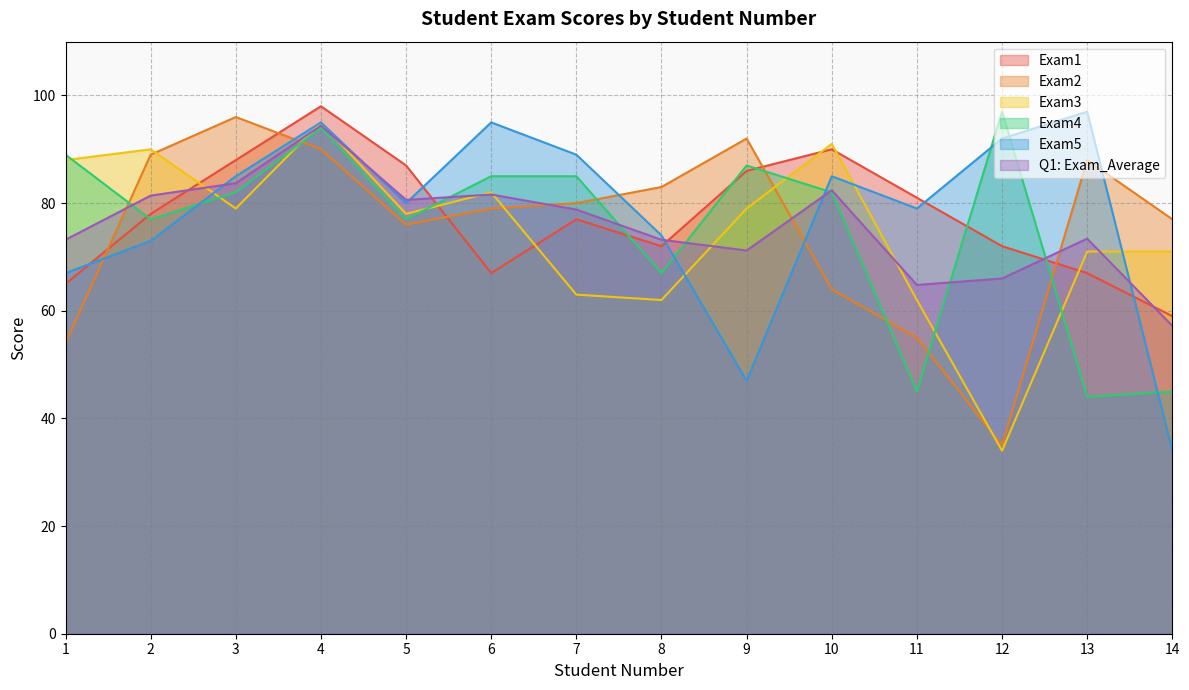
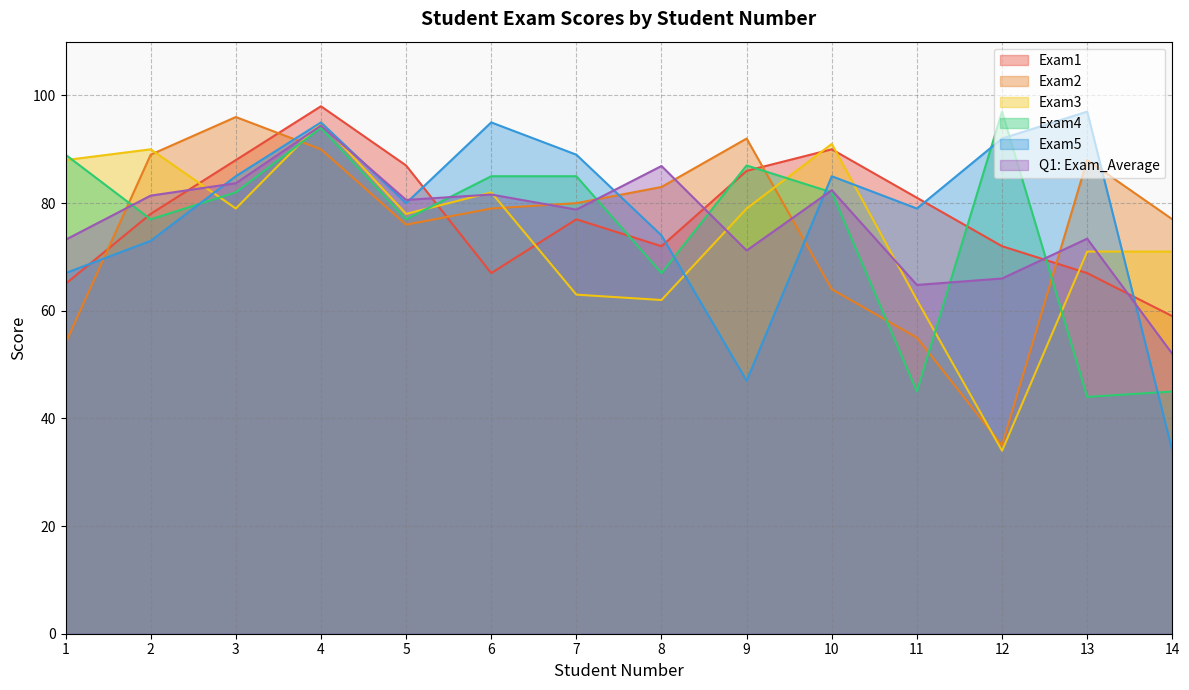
  {
    "Exam4": {
      "1": 89,
      "2": 77,
      "3": 82,
      "5": 77,
      "6": 85,
      "7": 85,
      "8": 67,
      "9": 87,
      "11": 45,
      "13": 44,
      "14": 45
    },
    "Exam5": {
      "1": 67,
      "2": 73,
      "3": 85,
      "5": 80,
      "6": 95,
      "7": 89,
      "8": 74,
      "9": 47,
      "10": 85,
      "11": 79,
      "14": 34
    },
    "Q1: Exam_Average": {
      "1": 73,
      "2": 81,
      "3": 84,
      "5": 81,
      "7": 79,
-     "8": 73,
+     "8": 87,
      "9": 71,
      "11": 65,
      "12": 66,
      "13": 73,
-     "14": 57
+     "14": 52
    }
  }
